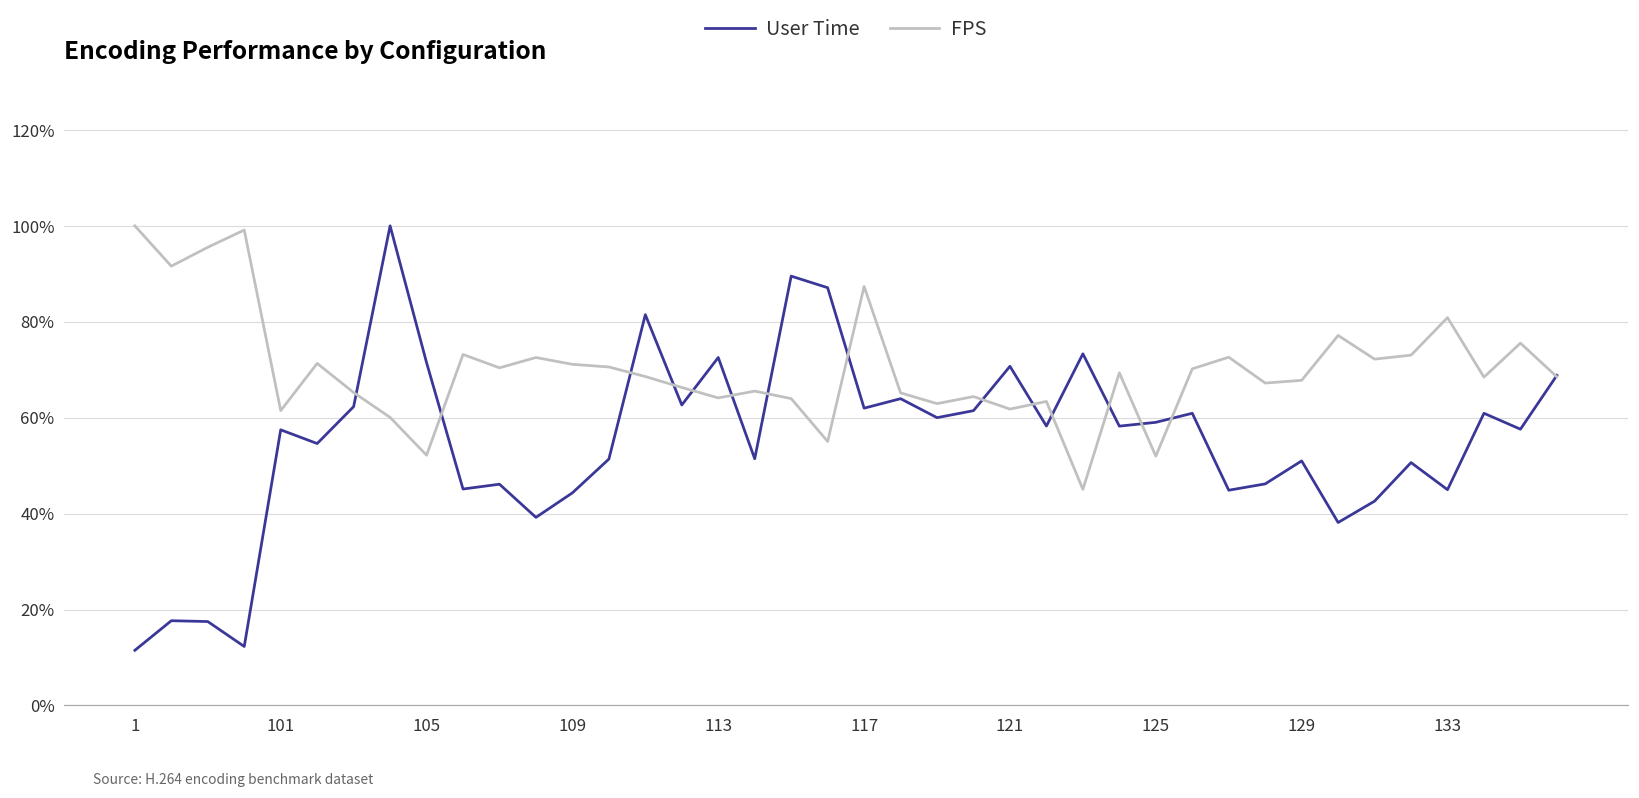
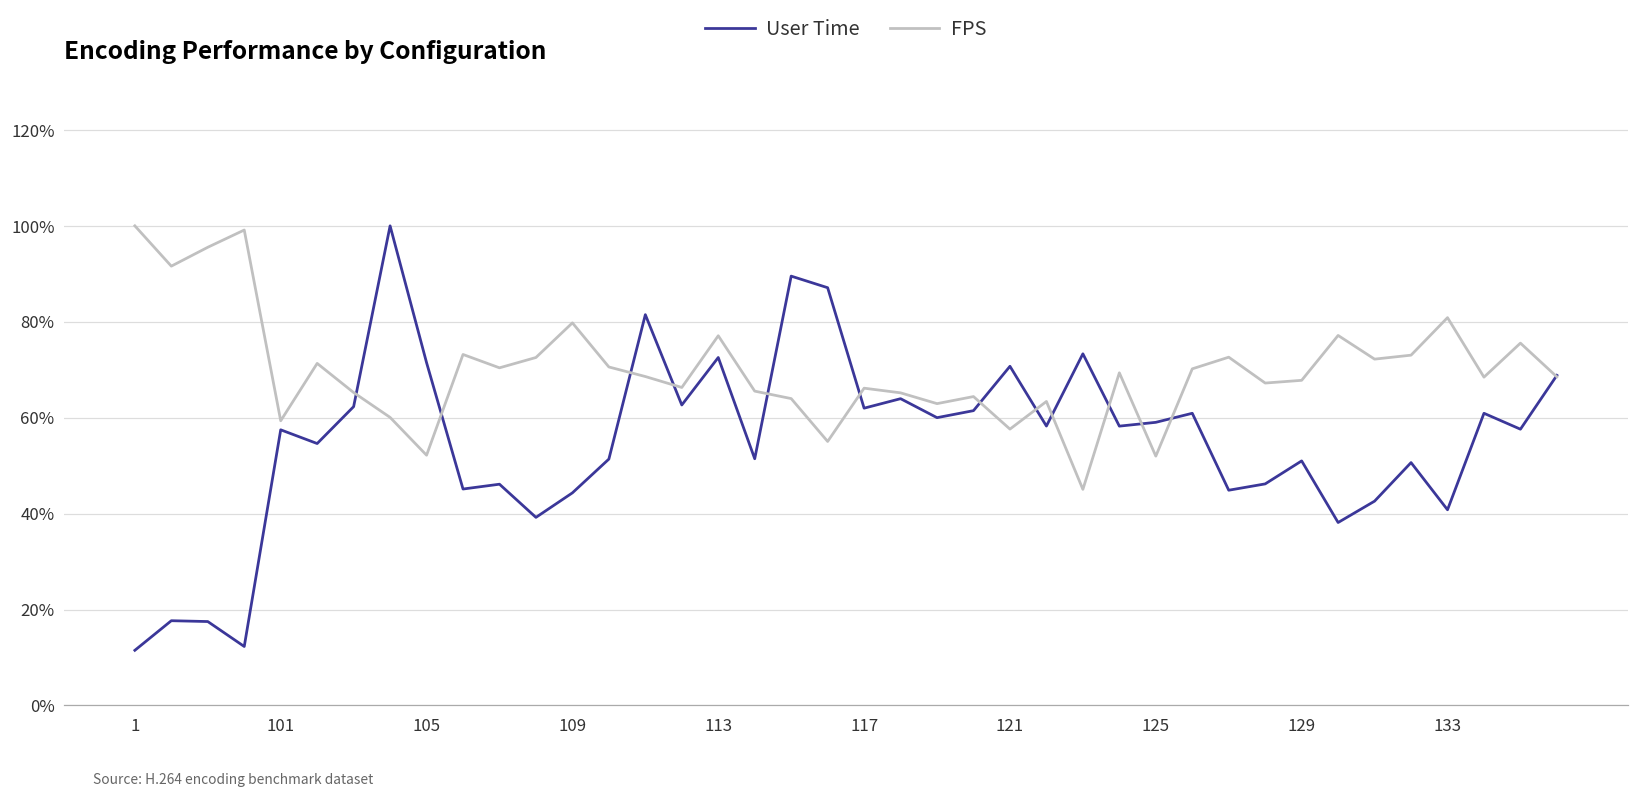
  {
    "User Time": {
      "101": "57%",
      "105": "71%",
      "109": "44%",
      "113": "73%",
      "117": "62%",
      "121": "71%",
      "125": "59%",
      "129": "51%",
-     "133": "45%"
+     "133": "41%"
    },
    "FPS": {
-     "101": "61%",
+     "101": "59%",
      "105": "52%",
-     "109": "71%",
-     "113": "64%",
-     "117": "87%",
-     "121": "62%",
+     "109": "80%",
+     "113": "77%",
+     "117": "66%",
+     "121": "58%",
      "125": "52%",
      "129": "68%",
      "133": "81%"
    }
  }
